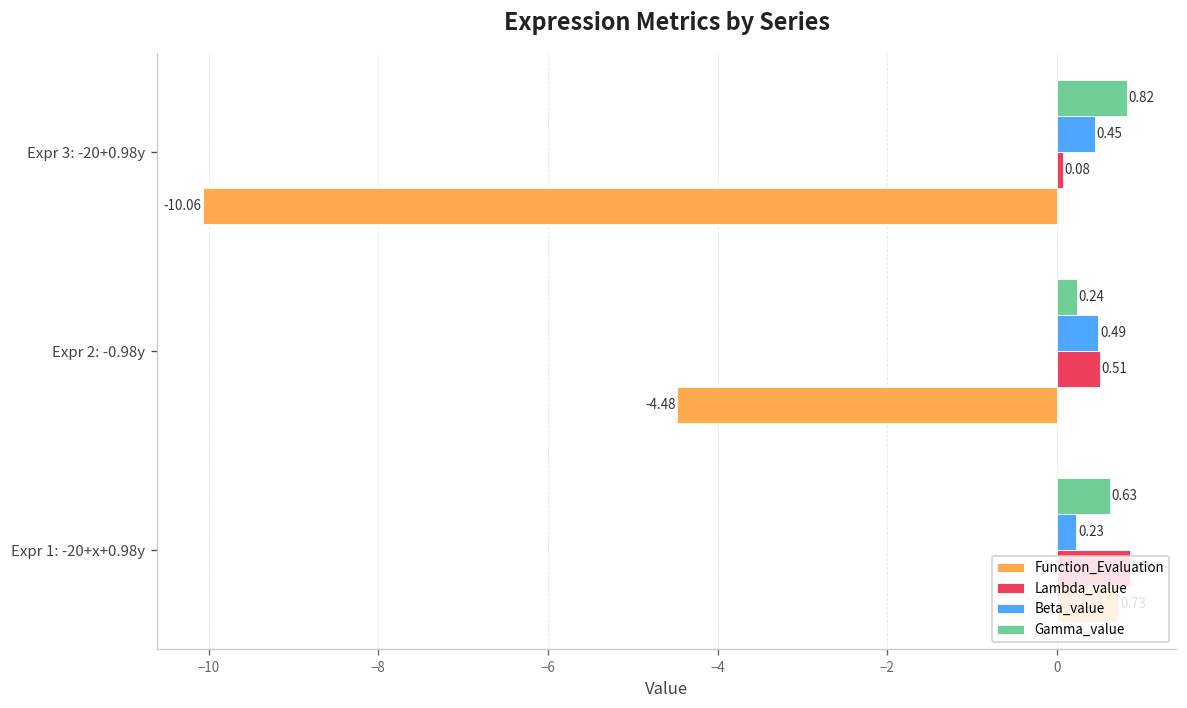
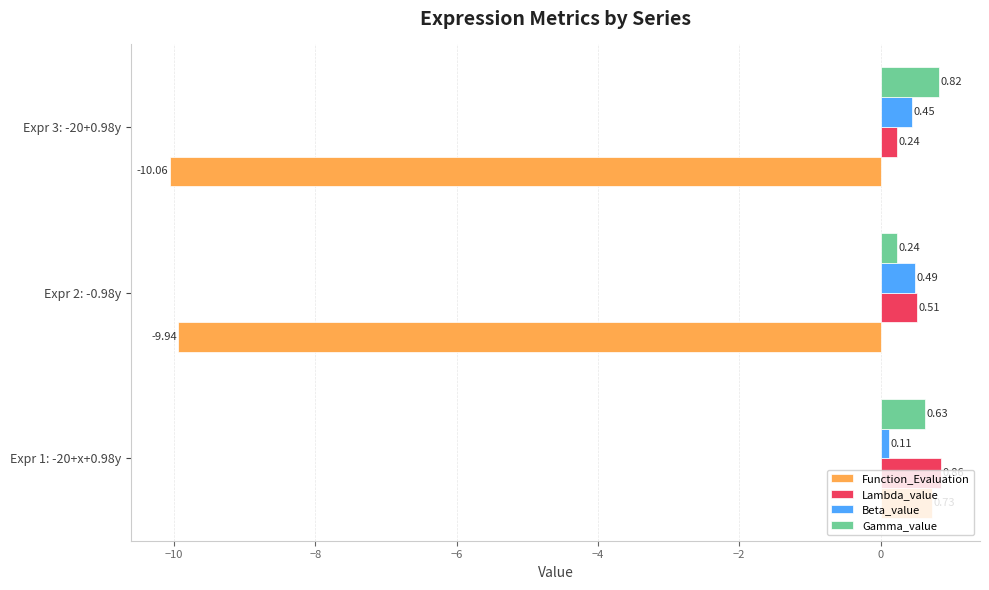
  {
    "Function_Evaluation": {
      "Expr 3: -20+0.98y": -10.06,
-     "Expr 2: -0.98y": -4.48
+     "Expr 2: -0.98y": -9.94
    },
    "Lambda_value": {
-     "Expr 3: -20+0.98y": 0.08,
+     "Expr 3: -20+0.98y": 0.24,
      "Expr 2: -0.98y": 0.51
    },
    "Beta_value": {
      "Expr 3: -20+0.98y": 0.45,
      "Expr 2: -0.98y": 0.49,
-     "Expr 1: -20+x+0.98y": 0.23
+     "Expr 1: -20+x+0.98y": 0.11
    },
    "Gamma_value": {
      "Expr 3: -20+0.98y": 0.82,
      "Expr 2: -0.98y": 0.24,
      "Expr 1: -20+x+0.98y": 0.63
    }
  }
